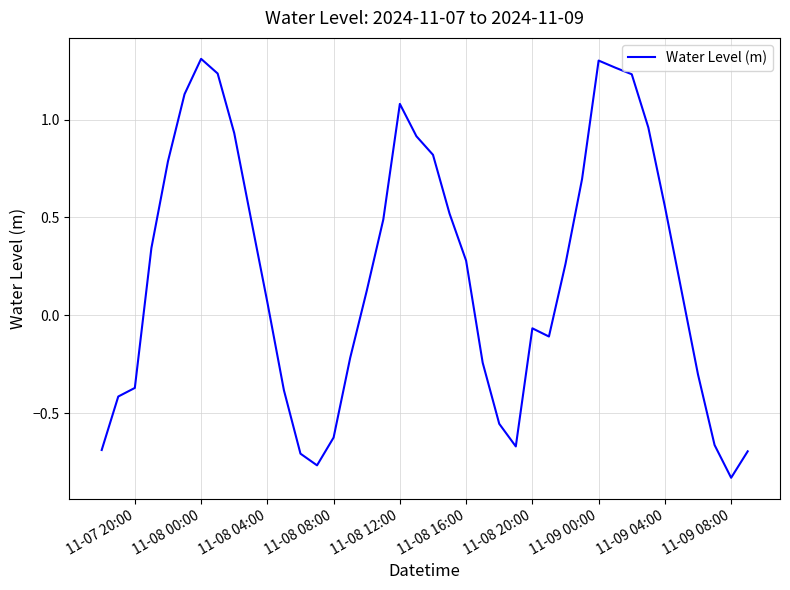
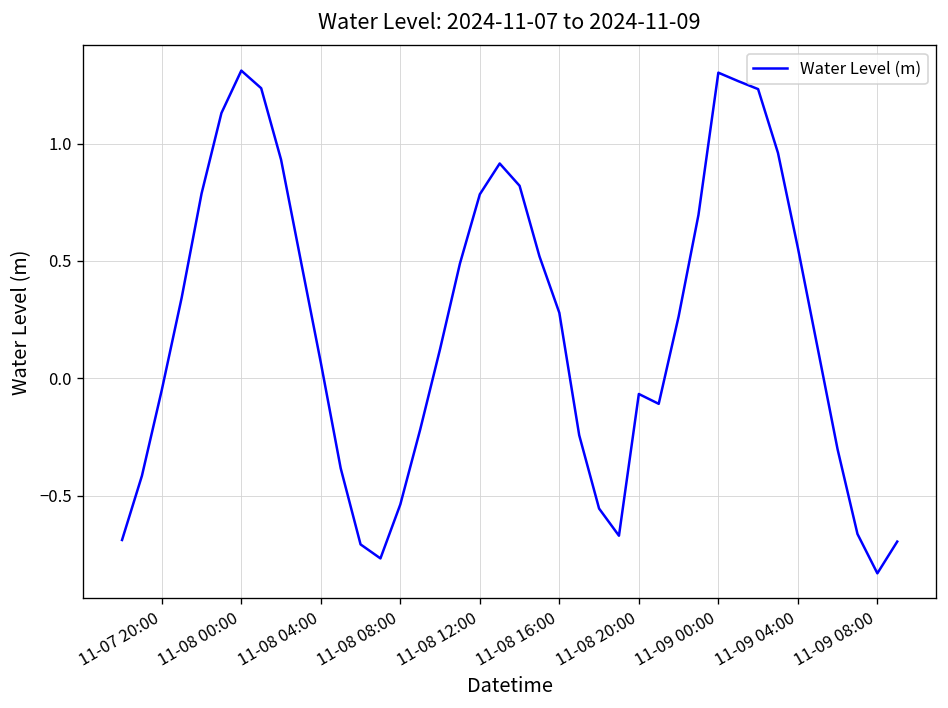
  {
-   "11-07 20:00": -0.37,
+   "11-07 20:00": -0.05,
    "11-08 00:00": 1.31,
    "11-08 04:00": 0.07,
-   "11-08 08:00": -0.63,
-   "11-08 12:00": 1.08,
+   "11-08 08:00": -0.54,
+   "11-08 12:00": 0.78,
    "11-08 16:00": 0.28,
    "11-08 20:00": -0.07,
    "11-09 00:00": 1.30,
    "11-09 04:00": 0.56,
    "11-09 08:00": -0.83
  }
